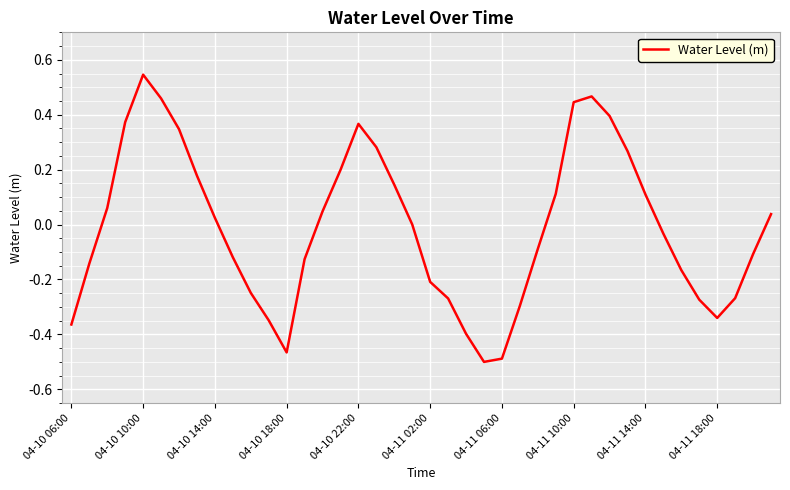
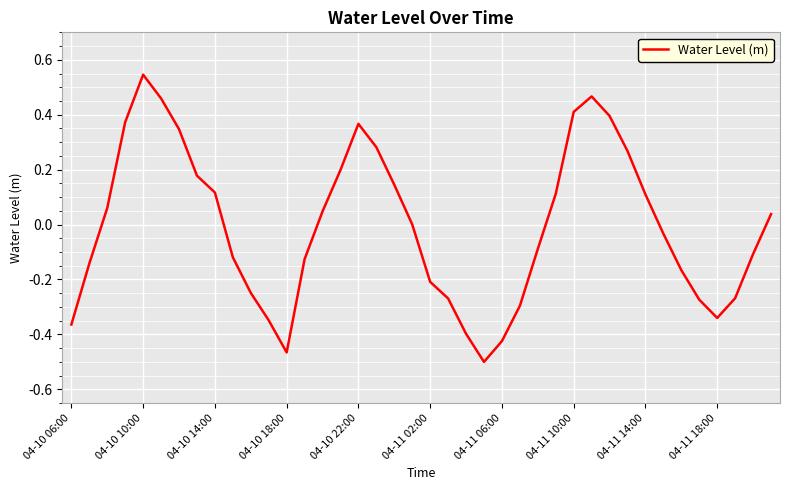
  {
    "04-10 06:00": -0.36,
    "04-10 10:00": 0.55,
-   "04-10 14:00": 0.02,
+   "04-10 14:00": 0.12,
    "04-10 18:00": -0.47,
    "04-10 22:00": 0.37,
    "04-11 02:00": -0.21,
-   "04-11 06:00": -0.49,
-   "04-11 10:00": 0.45,
+   "04-11 06:00": -0.42,
+   "04-11 10:00": 0.41,
    "04-11 14:00": 0.11,
    "04-11 18:00": -0.34
  }
